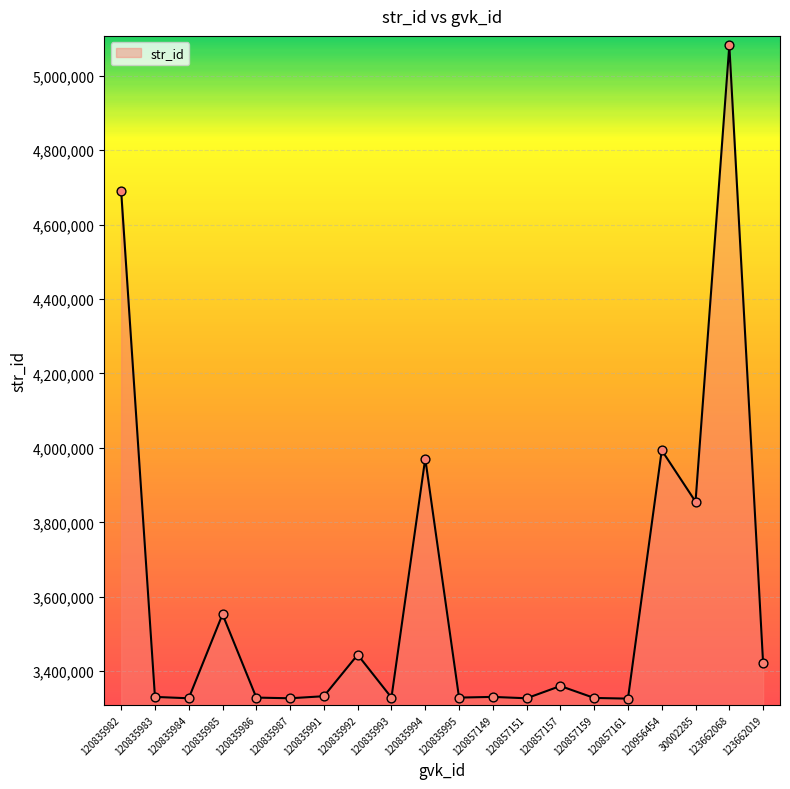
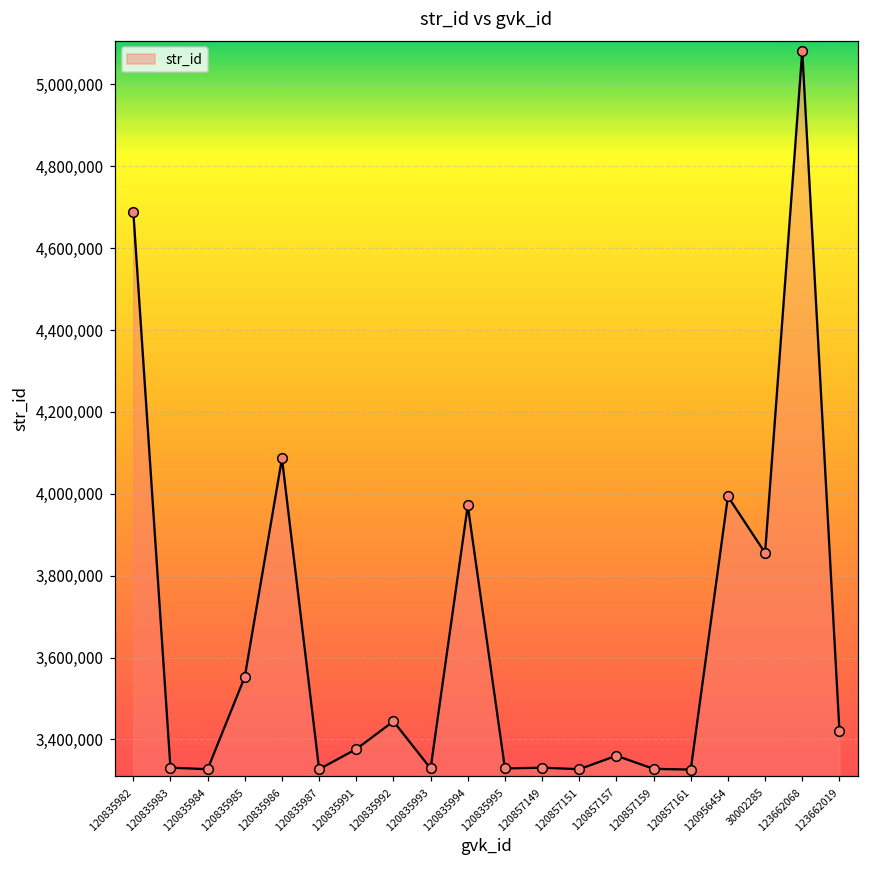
  {
    "120835982": "4,690,000",
    "120835983": "3,330,000",
    "120835984": "3,330,000",
    "120835985": "3,550,000",
-   "120835986": "3,330,000",
+   "120835986": "4,090,000",
    "120835987": "3,330,000",
-   "120835991": "3,330,000",
+   "120835991": "3,380,000",
    "120835992": "3,440,000",
    "120835993": "3,330,000",
    "120835994": "3,970,000",
    "120835995": "3,330,000",
    "120857149": "3,330,000",
    "120857151": "3,330,000",
    "120857157": "3,360,000",
    "120857159": "3,330,000",
    "120857161": "3,330,000",
    "120956454": "3,990,000",
    "30002285": "3,860,000",
    "123662068": "5,080,000",
    "123662019": "3,420,000"
  }
